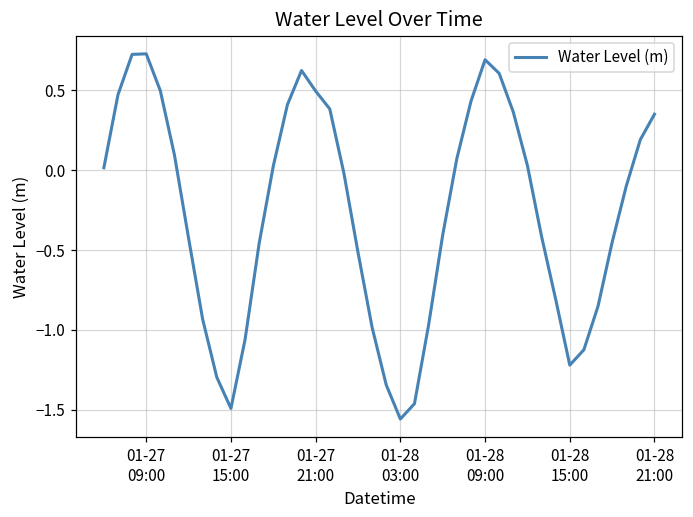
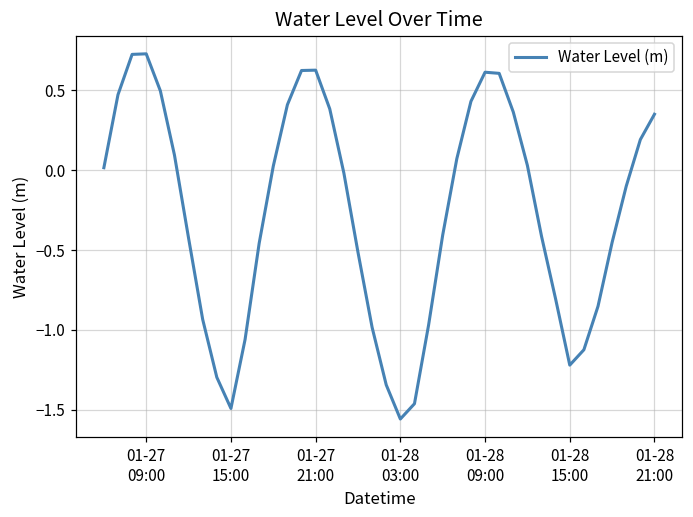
  {
    "01-27 09:00": 0.73,
    "01-27 15:00": -1.49,
-   "01-27 21:00": 0.49,
+   "01-27 21:00": 0.63,
    "01-28 03:00": -1.56,
-   "01-28 09:00": 0.69,
+   "01-28 09:00": 0.61,
    "01-28 15:00": -1.22,
    "01-28 21:00": 0.35
  }
